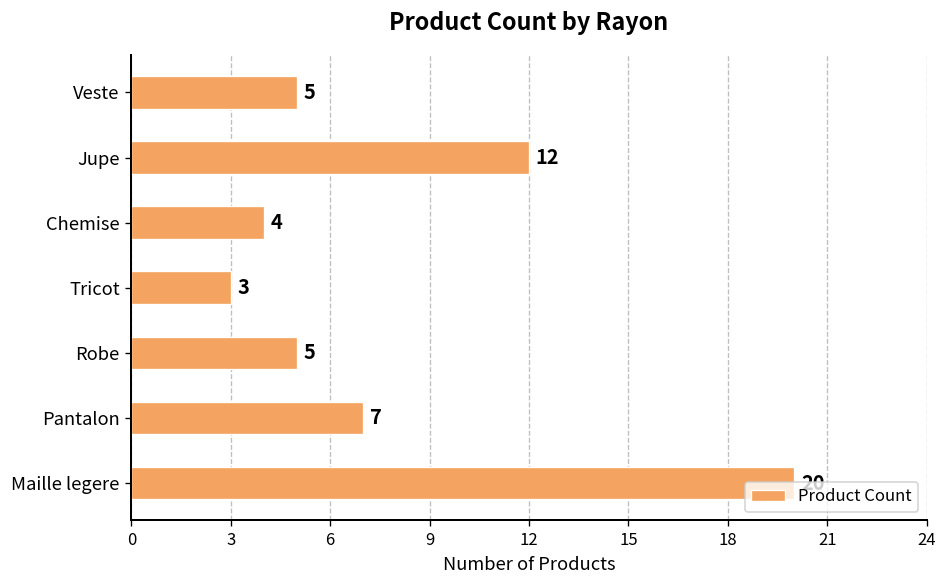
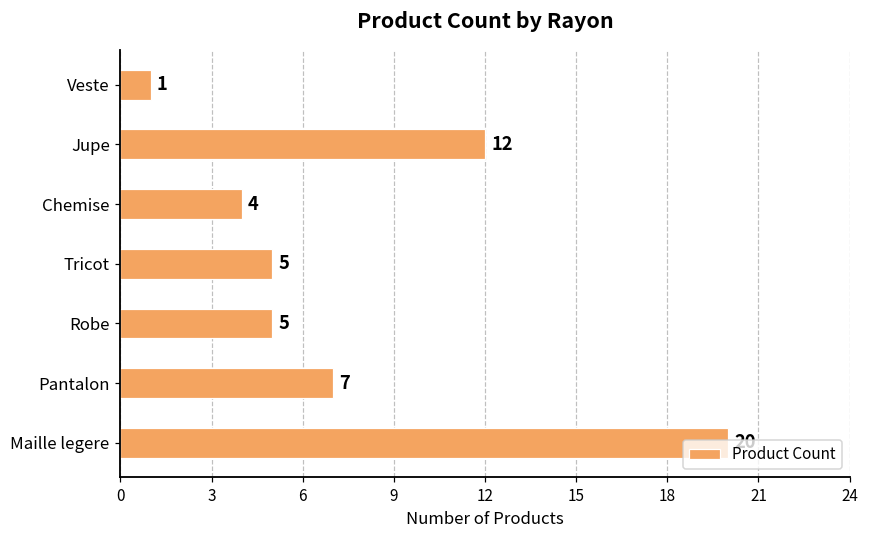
  {
-   "Veste": 5,
+   "Veste": 1,
    "Jupe": 12,
    "Chemise": 4,
-   "Tricot": 3,
+   "Tricot": 5,
    "Robe": 5,
    "Pantalon": 7
  }
